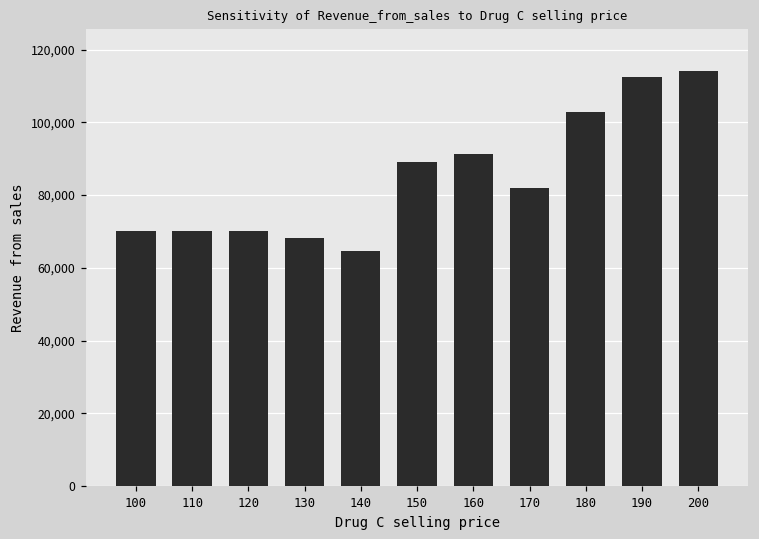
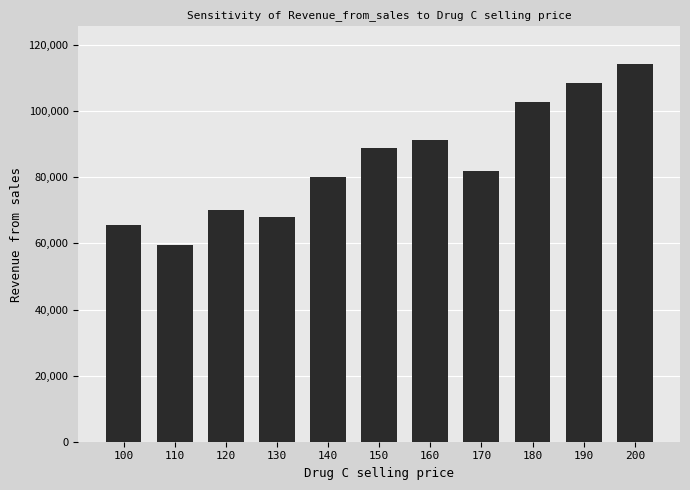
  {
-   "100": "70,000",
-   "110": "70,000",
+   "100": "66,000",
+   "110": "60,000",
    "120": "70,000",
    "130": "68,000",
-   "140": "64,000",
+   "140": "80,000",
    "150": "89,000",
    "160": "91,000",
    "170": "82,000",
    "180": "103,000",
-   "190": "112,000",
+   "190": "109,000",
    "200": "114,000"
  }
